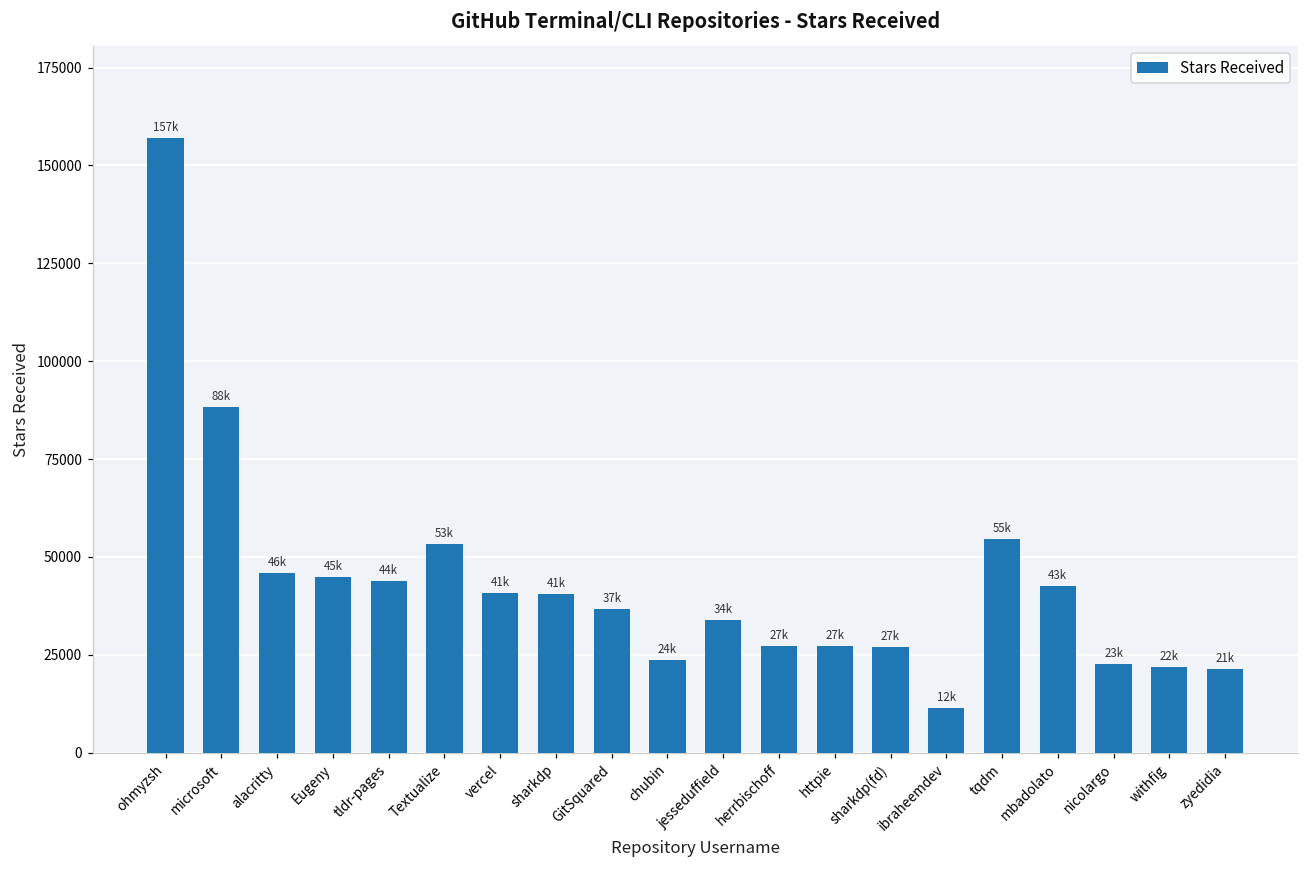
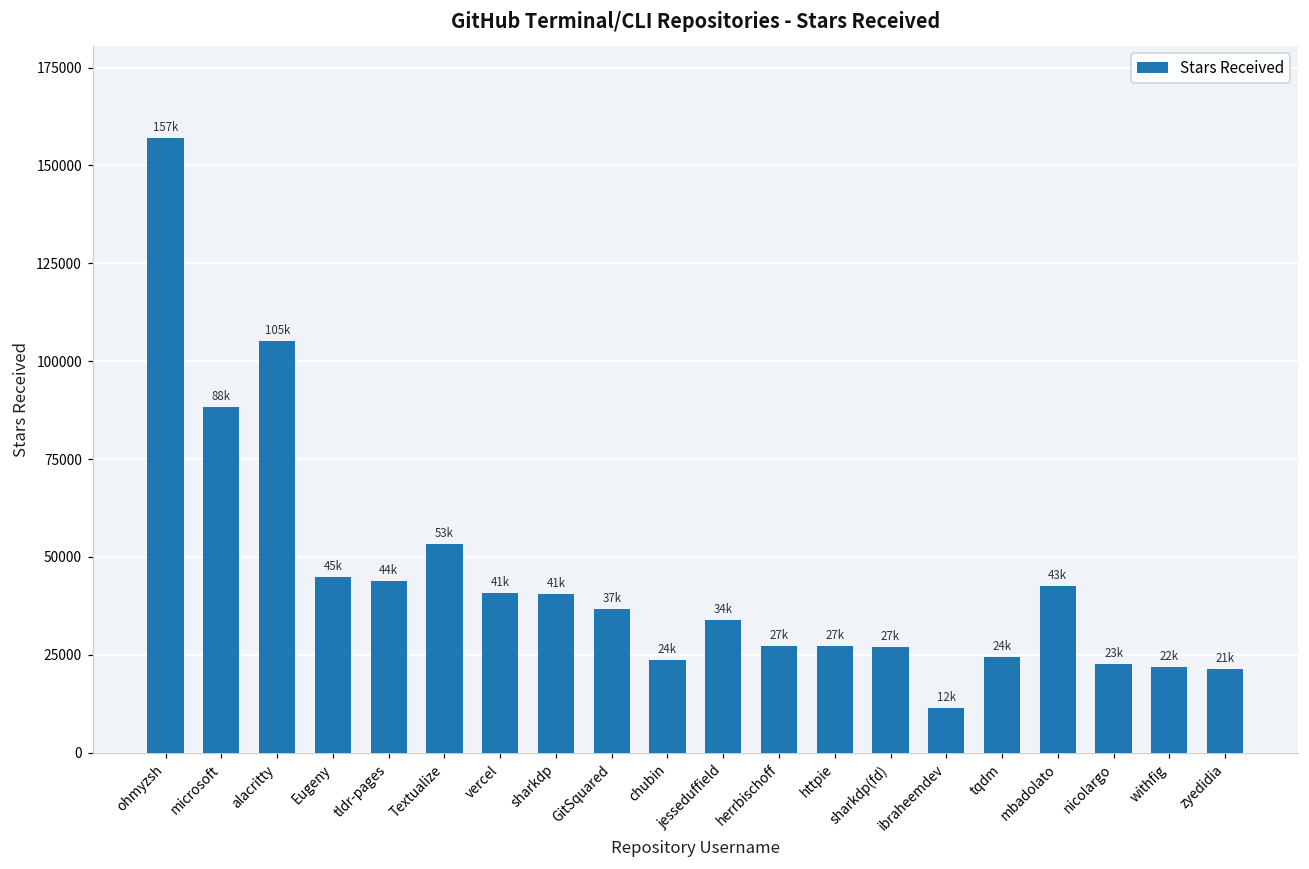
  {
    "ohmyzsh": "157k",
    "microsoft": "88k",
-   "alacritty": "46k",
+   "alacritty": "105k",
    "Eugeny": "45k",
    "tldr-pages": "44k",
    "Textualize": "53k",
    "vercel": "41k",
    "sharkdp": "41k",
    "GitSquared": "37k",
    "chubin": "24k",
    "jesseduffield": "34k",
    "herrbischoff": "27k",
    "httpie": "27k",
    "sharkdp(fd)": "27k",
    "ibraheemdev": "12k",
-   "tqdm": "55k",
+   "tqdm": "24k",
    "mbadolato": "43k",
    "nicolargo": "23k",
    "withfig": "22k",
    "zyedidia": "21k"
  }
